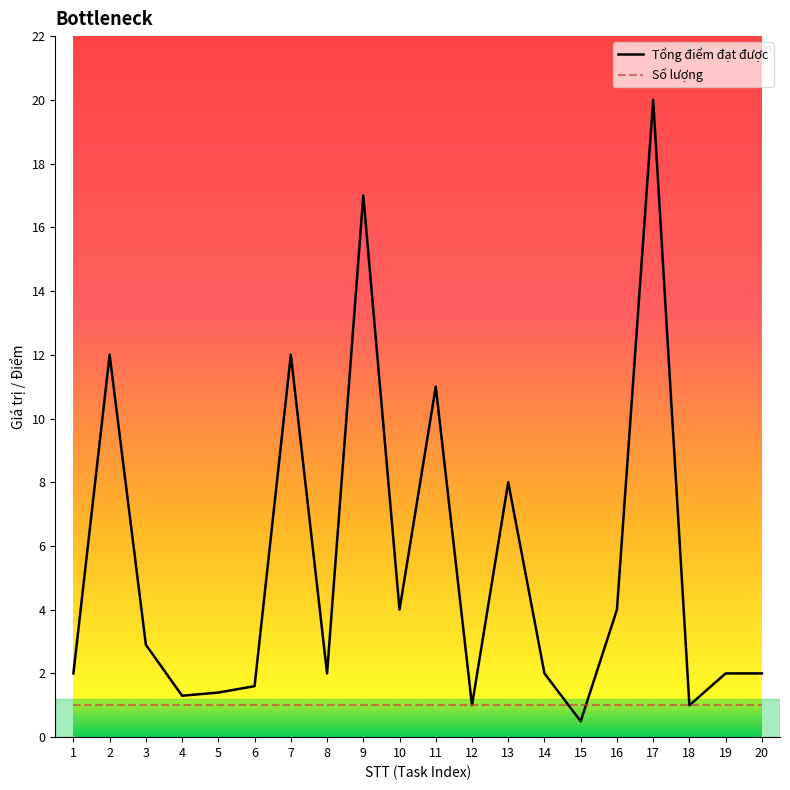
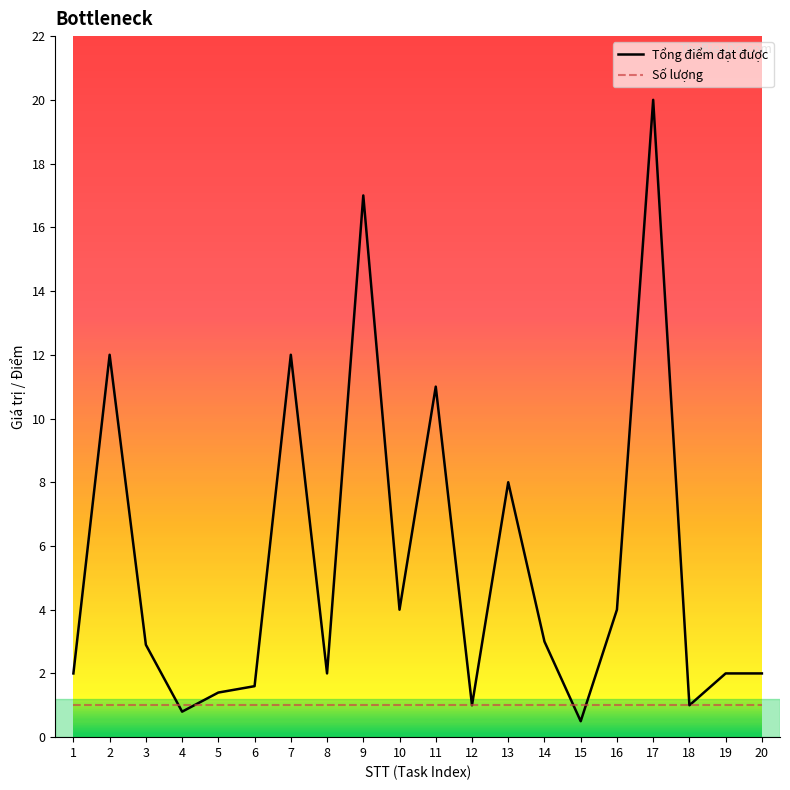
  {
    "Tổng điểm đạt được": {
      "1": 2.0,
      "2": 12.0,
      "3": 2.9,
-     "4": 1.3,
+     "4": 0.8,
      "5": 1.4,
      "6": 1.6,
      "7": 12.0,
      "8": 2.0,
      "9": 17.0,
      "10": 4.0,
      "11": 11.0,
      "13": 8.0,
-     "14": 2,
+     "14": 3,
      "15": 0.5,
      "16": 4.0,
      "17": 20.0,
      "19": 2.0,
      "20": 2.0
    },
    "Số lượng": {
      "1": 1.0,
      "2": 1.0,
      "3": 1.0,
      "4": 1.0,
      "5": 1.0,
      "6": 1.0,
      "7": 1.0,
      "8": 1.0,
      "9": 1.0,
      "10": 1.0,
      "11": 1.0,
      "13": 1.0,
      "14": 1.0,
      "15": 1.0,
      "16": 1.0,
      "17": 1.0,
      "19": 1.0,
      "20": 1.0
    }
  }
